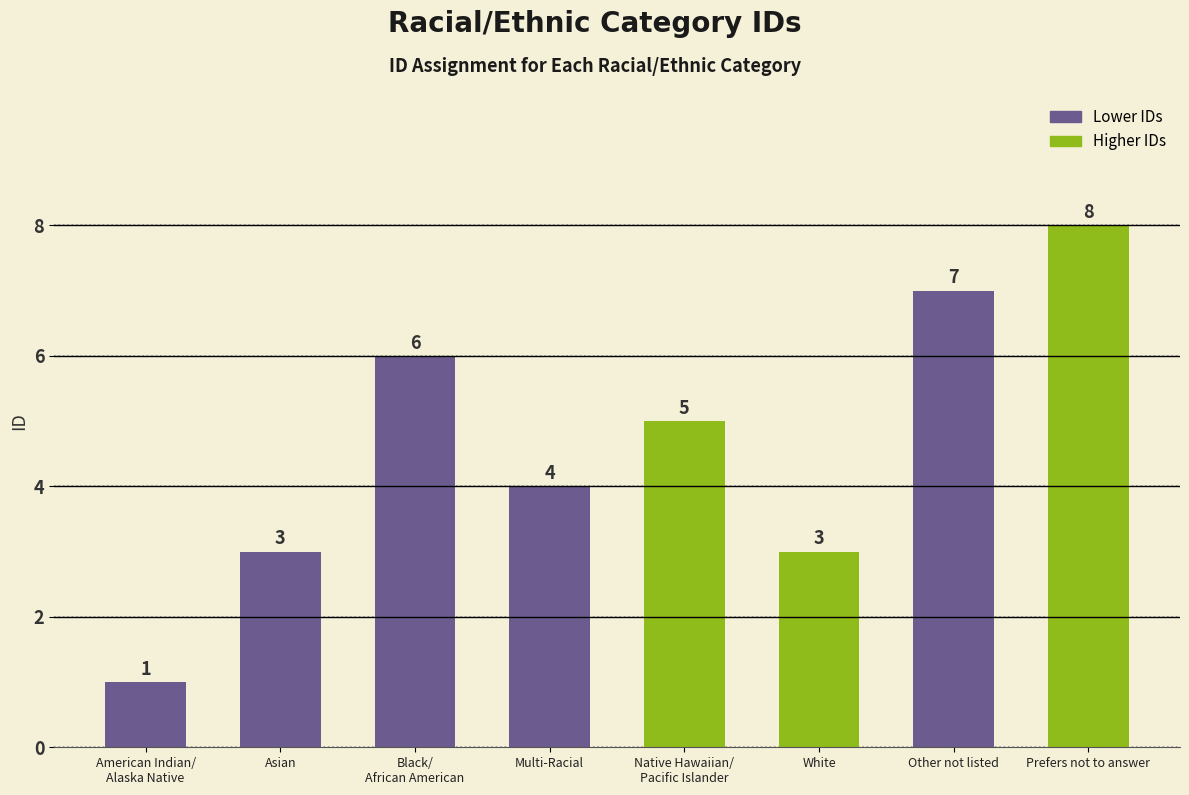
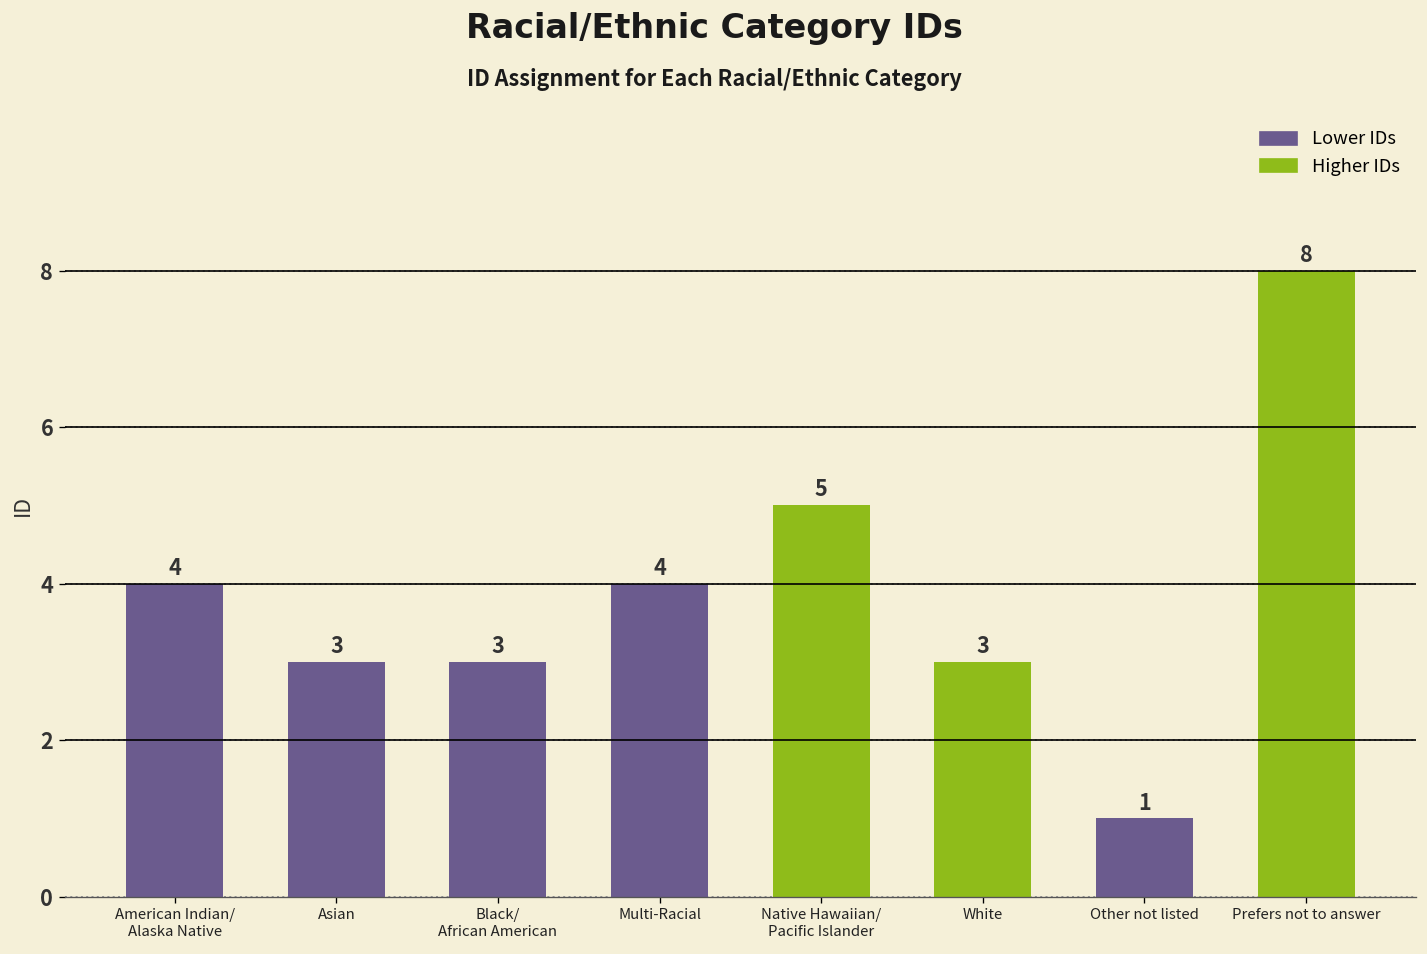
  {
-   "American Indian/ Alaska Native": 1,
+   "American Indian/ Alaska Native": 4,
    "Asian": 3,
-   "Black/ African American": 6,
+   "Black/ African American": 3,
    "Multi-Racial": 4,
    "Native Hawaiian/ Pacific Islander": 5,
    "White": 3,
-   "Other not listed": 7,
+   "Other not listed": 1,
    "Prefers not to answer": 8
  }
